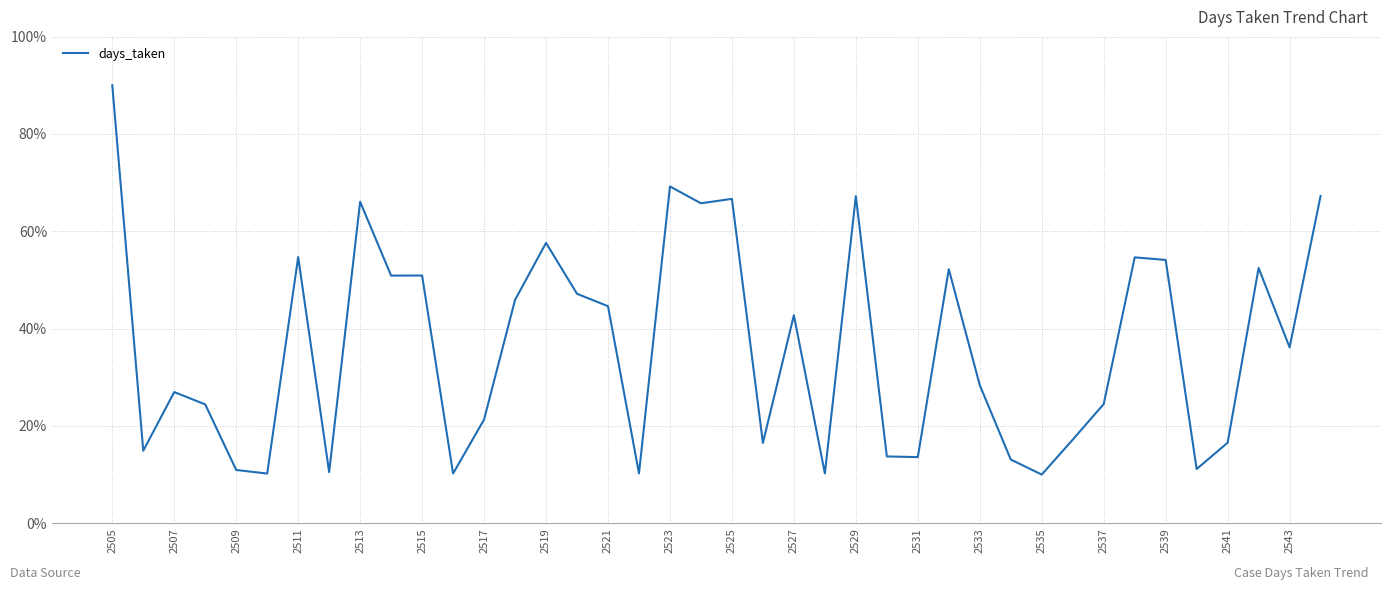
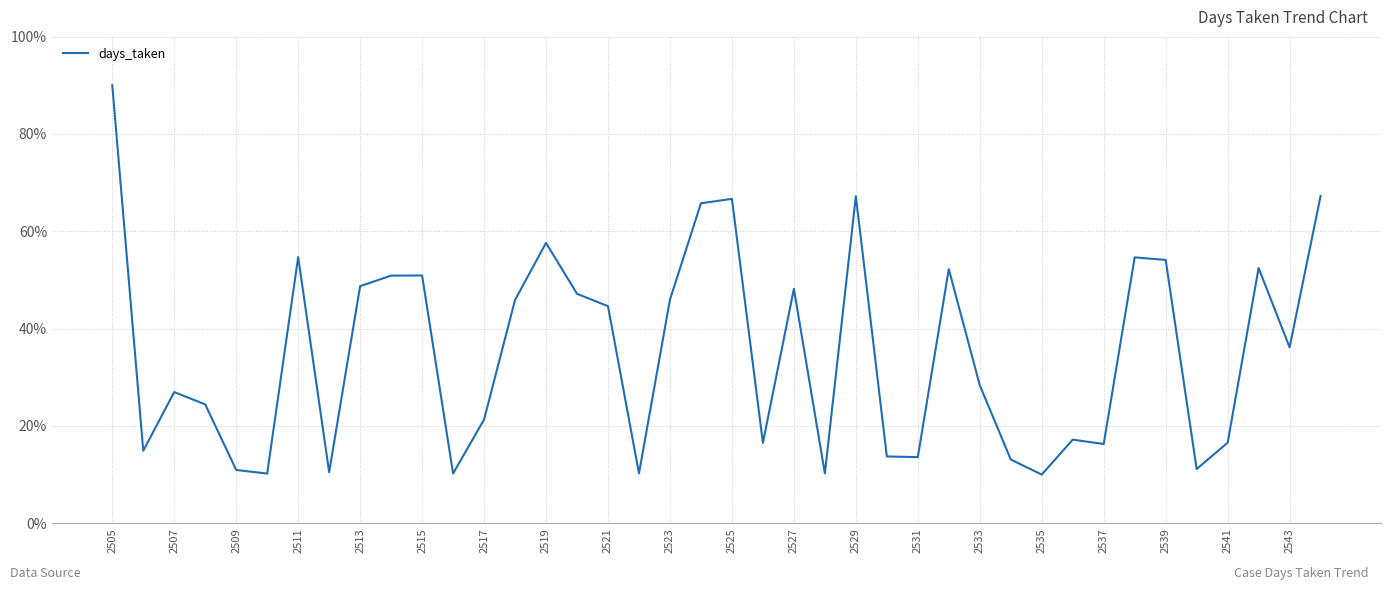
  {
    "2505": "90%",
    "2507": "27%",
    "2509": "11%",
    "2511": "55%",
-   "2513": "66%",
+   "2513": "49%",
    "2515": "51%",
    "2517": "21%",
    "2519": "58%",
    "2521": "45%",
-   "2523": "69%",
+   "2523": "46%",
    "2525": "67%",
-   "2527": "43%",
+   "2527": "48%",
    "2529": "67%",
    "2531": "14%",
    "2533": "28%",
    "2535": "10%",
-   "2537": "24%",
+   "2537": "16%",
    "2539": "54%",
    "2541": "17%",
    "2543": "36%"
  }
